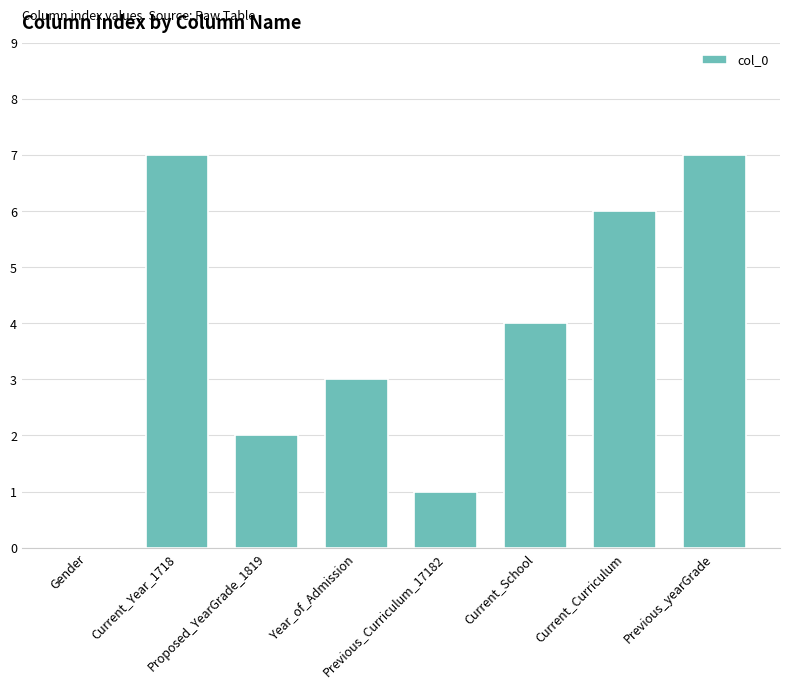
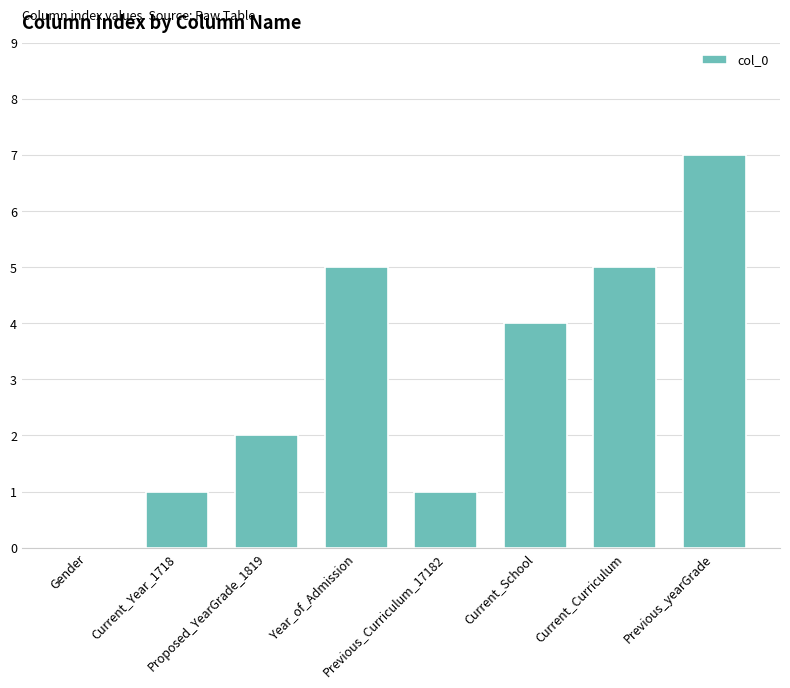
  {
    "Gender": 0,
-   "Current_Year_1718": 7,
+   "Current_Year_1718": 1,
    "Proposed_YearGrade_1819": 2,
-   "Year_of_Admission": 3,
+   "Year_of_Admission": 5,
    "Previous_Curriculum_17182": 1,
    "Current_School": 4,
-   "Current_Curriculum": 6,
+   "Current_Curriculum": 5,
    "Previous_yearGrade": 7
  }
